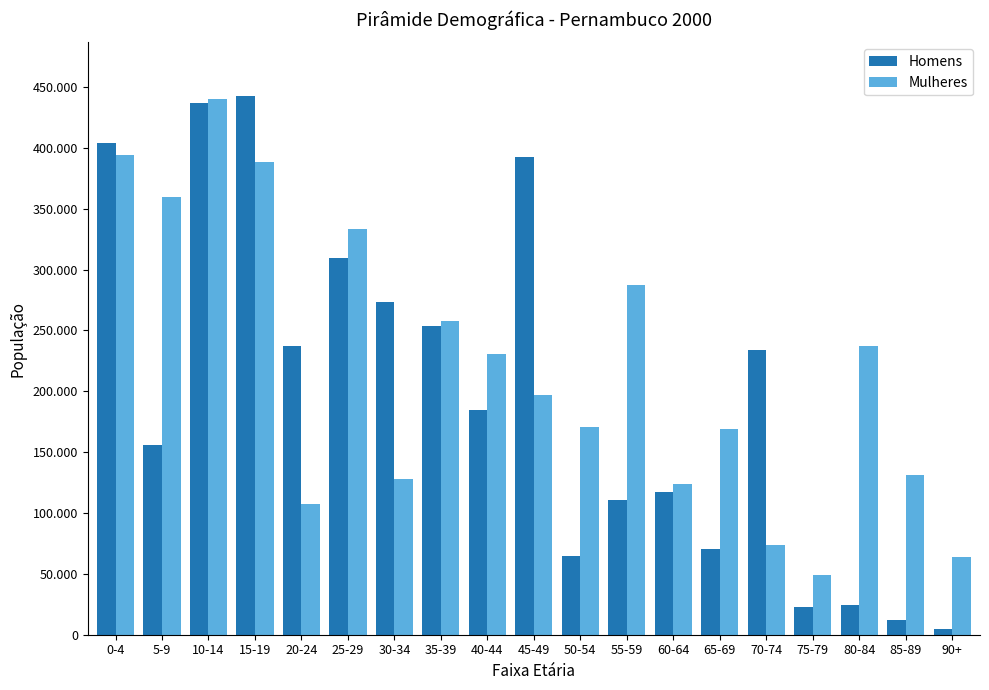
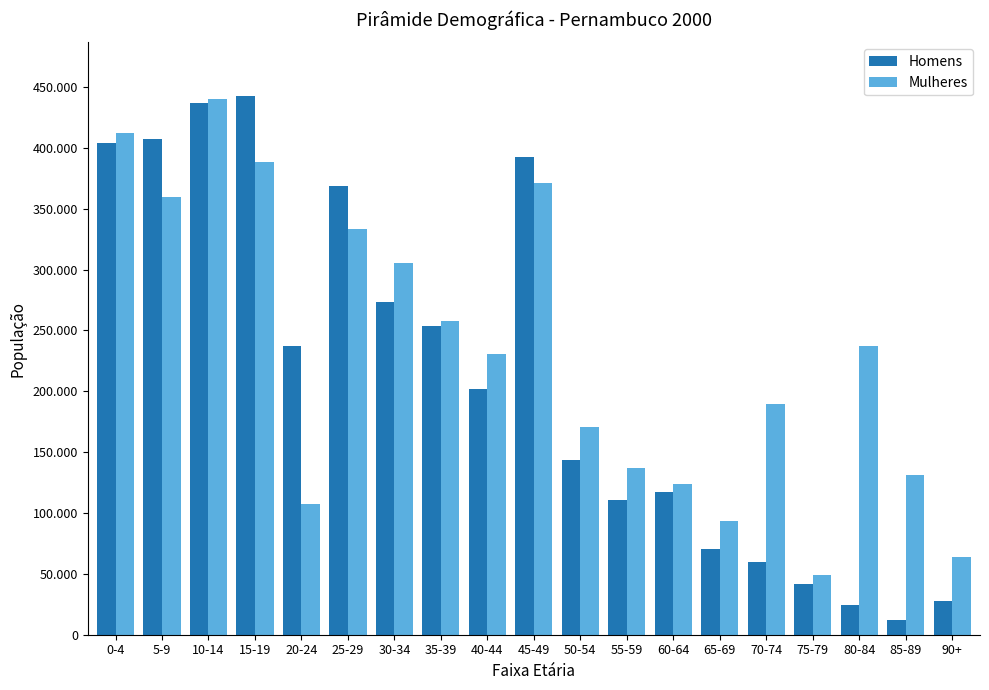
  {
    "Homens": {
      "0-4": 404,
-     "5-9": 156,
+     "5-9": 407,
      "10-14": 437,
      "15-19": 442,
      "20-24": 238,
-     "25-29": 310,
+     "25-29": 369,
      "30-34": 274,
      "35-39": 253,
-     "40-44": 185,
+     "40-44": 202,
      "45-49": 392,
-     "50-54": 65,
+     "50-54": 144,
      "55-59": 111,
      "60-64": 117,
      "65-69": 70,
-     "70-74": 234,
-     "75-79": 22,
+     "70-74": 60,
+     "75-79": 42,
      "80-84": 24,
      "85-89": 12,
-     "90+": 5
+     "90+": 27
    },
    "Mulheres": {
-     "0-4": 394,
+     "0-4": 412,
      "5-9": 359,
      "10-14": 440,
      "15-19": 388,
      "20-24": 108,
      "25-29": 334,
-     "30-34": 128,
+     "30-34": 305,
      "35-39": 258,
      "40-44": 231,
-     "45-49": 197,
+     "45-49": 372,
      "50-54": 171,
-     "55-59": 287,
+     "55-59": 137,
      "60-64": 123,
-     "65-69": 169,
-     "70-74": 74,
+     "65-69": 93,
+     "70-74": 190,
      "75-79": 49,
      "80-84": 237,
      "85-89": 131,
      "90+": 64
    }
  }
